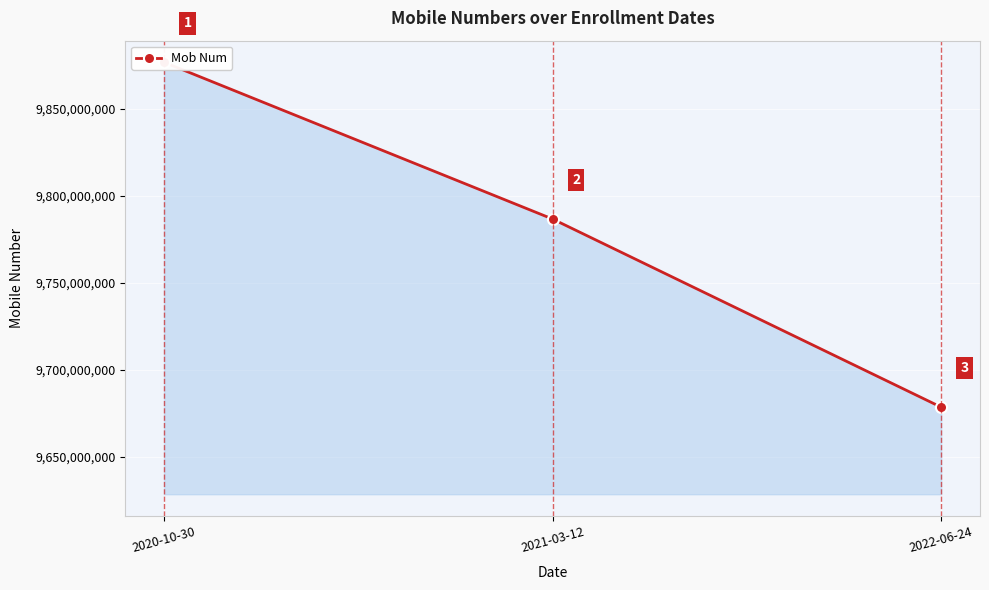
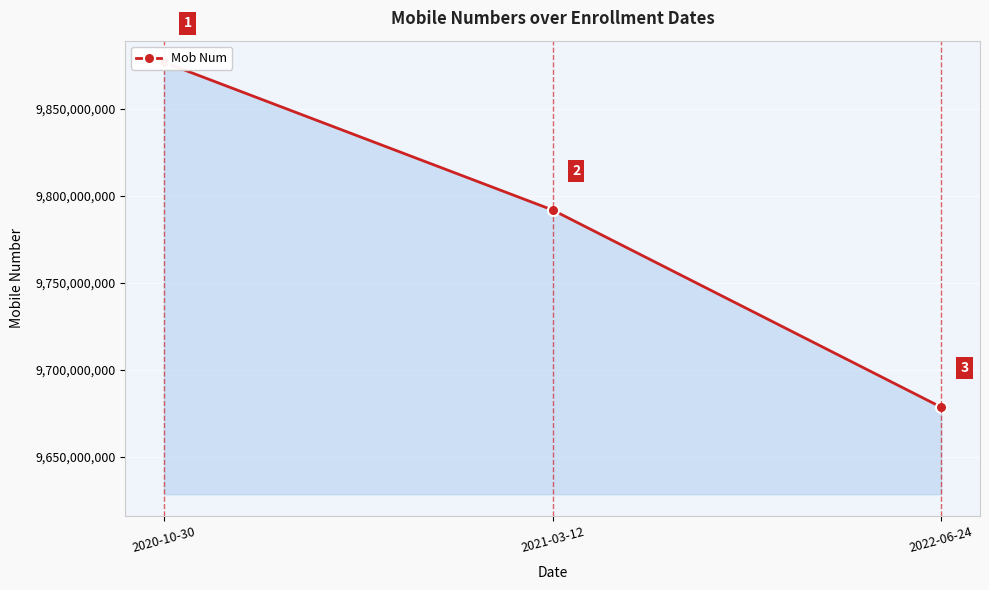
  {
-   "2021-03-12": "9,787,000,000",
+   "2021-03-12": "9,792,000,000",
    "2022-06-24": "9,679,000,000"
  }
